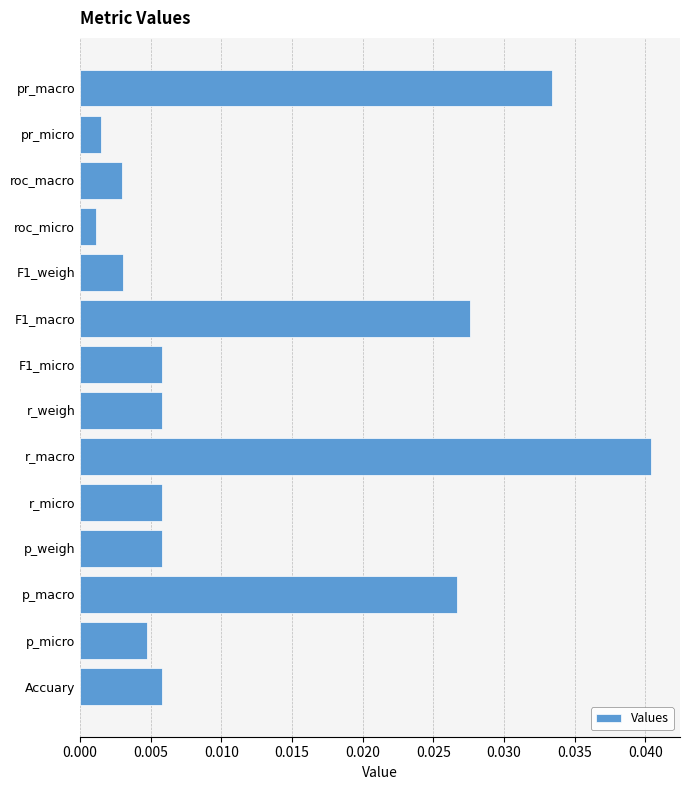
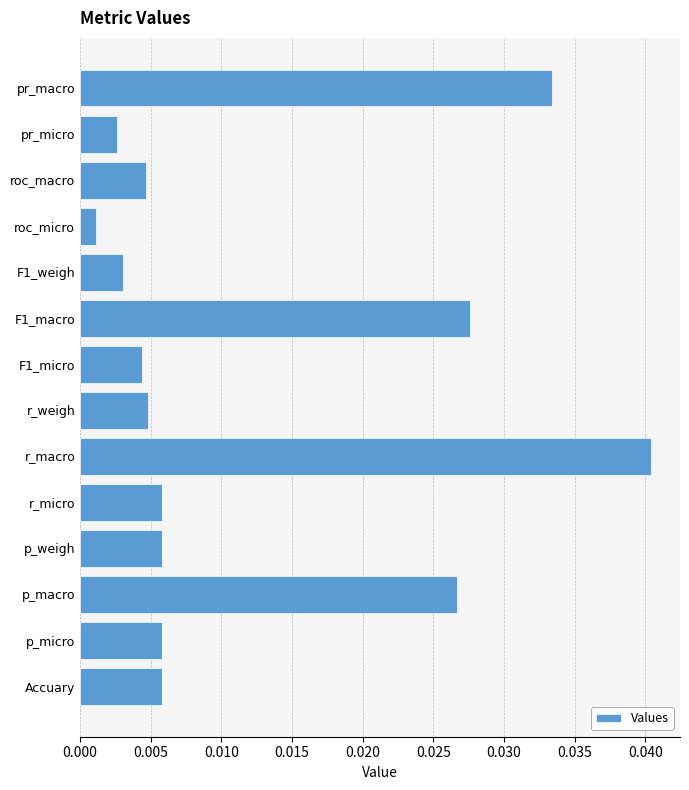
  {
    "pr_macro": 0.0334,
-   "pr_micro": 0.0015,
-   "roc_macro": 0.0030,
+   "pr_micro": 0.0026,
+   "roc_macro": 0.0047,
    "roc_micro": 0.0011,
    "F1_weigh": 0.0030,
    "F1_macro": 0.0276,
-   "F1_micro": 0.0058,
-   "r_weigh": 0.0058,
+   "F1_micro": 0.0044,
+   "r_weigh": 0.0048,
    "r_macro": 0.0404,
    "r_micro": 0.0058,
    "p_weigh": 0.0058,
    "p_macro": 0.0266,
-   "p_micro": 0.0048,
+   "p_micro": 0.0058,
    "Accuary": 0.0058
  }
